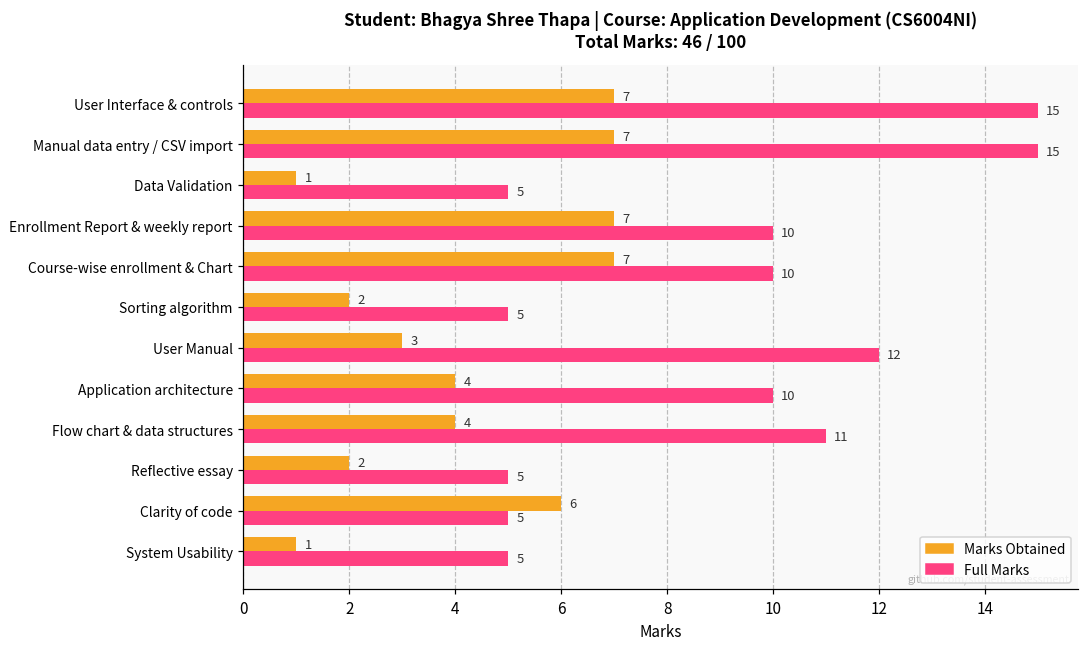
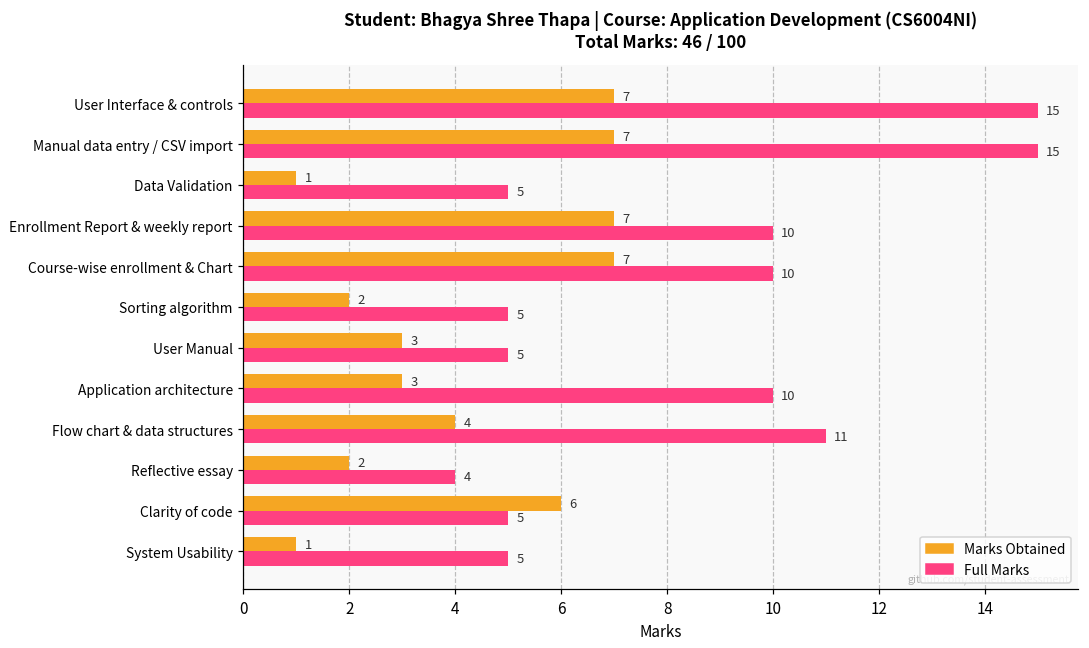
  {
    "Full Marks": {
      "User Interface & controls": 15,
      "Manual data entry / CSV import": 15,
      "Data Validation": 5,
      "Enrollment Report & weekly report": 10,
      "Course-wise enrollment & Chart": 10,
      "Sorting algorithm": 5,
-     "User Manual": 12,
+     "User Manual": 5,
      "Application architecture": 10,
      "Flow chart & data structures": 11,
-     "Reflective essay": 5,
+     "Reflective essay": 4,
      "Clarity of code": 5,
      "System Usability": 5
    },
    "Marks Obtained": {
      "User Interface & controls": 7,
      "Manual data entry / CSV import": 7,
      "Data Validation": 1,
      "Enrollment Report & weekly report": 7,
      "Course-wise enrollment & Chart": 7,
      "Sorting algorithm": 2,
      "User Manual": 3,
-     "Application architecture": 4,
+     "Application architecture": 3,
      "Flow chart & data structures": 4,
      "Reflective essay": 2,
      "Clarity of code": 6,
      "System Usability": 1
    }
  }
